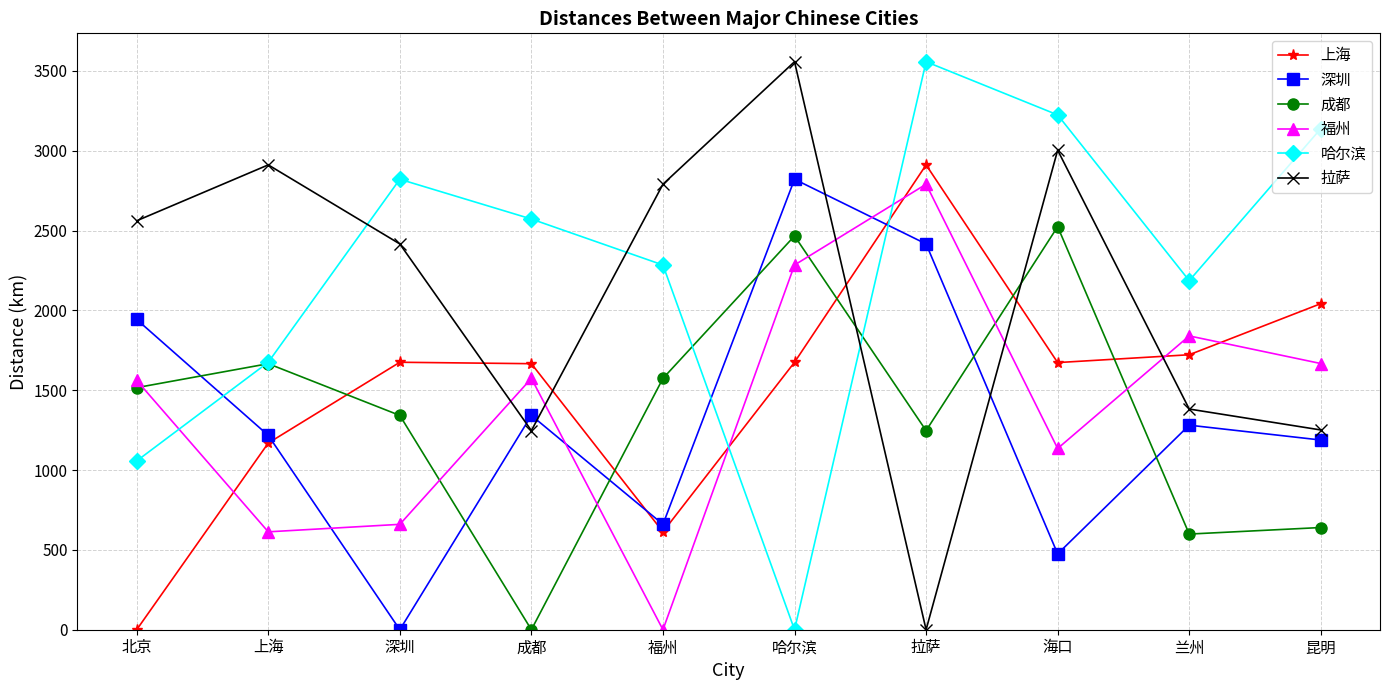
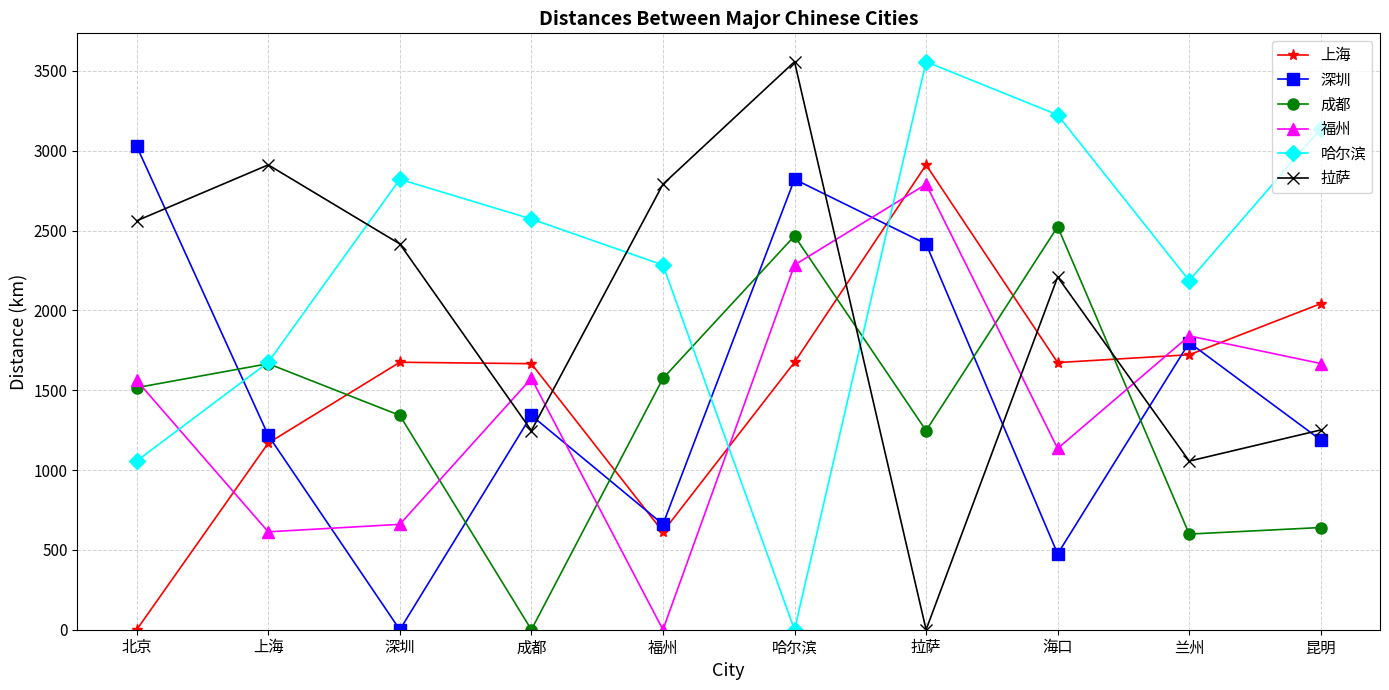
  {
    "上海": {
      "北京": 0,
      "上海": 1170,
      "深圳": 1680,
      "成都": 1670,
      "福州": 610,
      "哈尔滨": 1680,
      "拉萨": 2910,
      "海口": 1670,
      "兰州": 1720,
      "昆明": 2040
    },
    "深圳": {
-     "北京": 1940,
+     "北京": 3030,
      "上海": 1220,
      "深圳": 0,
      "成都": 1340,
      "福州": 660,
      "哈尔滨": 2820,
      "拉萨": 2420,
      "海口": 480,
-     "兰州": 1280,
+     "兰州": 1800,
      "昆明": 1190
    },
    "成都": {
      "北京": 1520,
      "深圳": 1340,
      "成都": 0,
      "福州": 1570,
      "哈尔滨": 2470,
      "拉萨": 1250,
      "海口": 2520,
      "兰州": 600,
      "昆明": 640
    },
    "福州": {
      "北京": 1560,
      "上海": 610,
      "深圳": 660,
      "成都": 1570,
      "福州": 0,
      "哈尔滨": 2280,
      "拉萨": 2790,
      "海口": 1140,
      "兰州": 1840,
      "昆明": 1670
    },
    "哈尔滨": {
      "北京": 1060,
      "深圳": 2820,
      "成都": 2570,
      "福州": 2280,
      "哈尔滨": 0,
      "拉萨": 3560,
      "海口": 3220,
      "兰州": 2190
    },
    "拉萨": {
      "北京": 2560,
      "上海": 2910,
      "深圳": 2420,
      "成都": 1250,
      "福州": 2790,
      "哈尔滨": 3560,
      "拉萨": 0,
-     "海口": 3000,
-     "兰州": 1380,
+     "海口": 2210,
+     "兰州": 1060,
      "昆明": 1250
    }
  }
